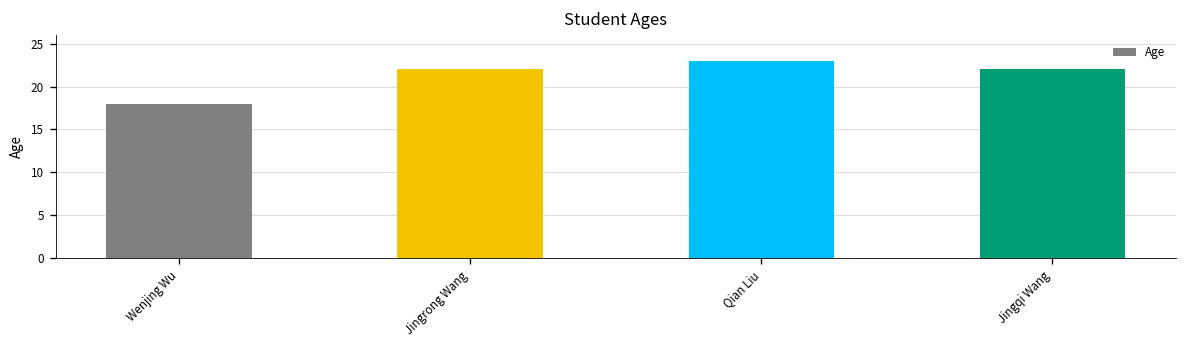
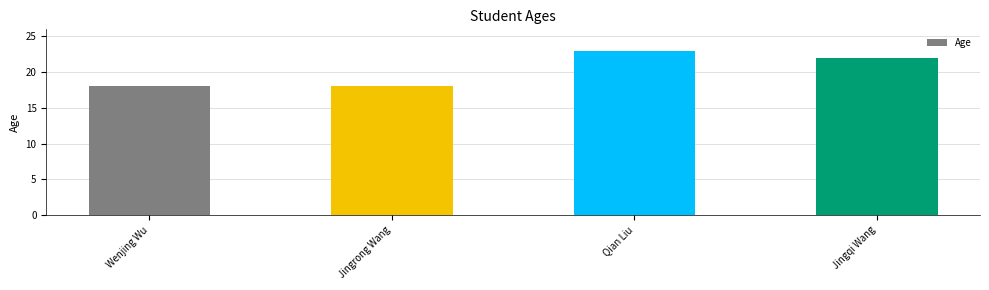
  {
    "Wenjing Wu": 18,
-   "Jingrong Wang": 22,
+   "Jingrong Wang": 18,
    "Qian Liu": 23,
    "Jingqi Wang": 22
  }
